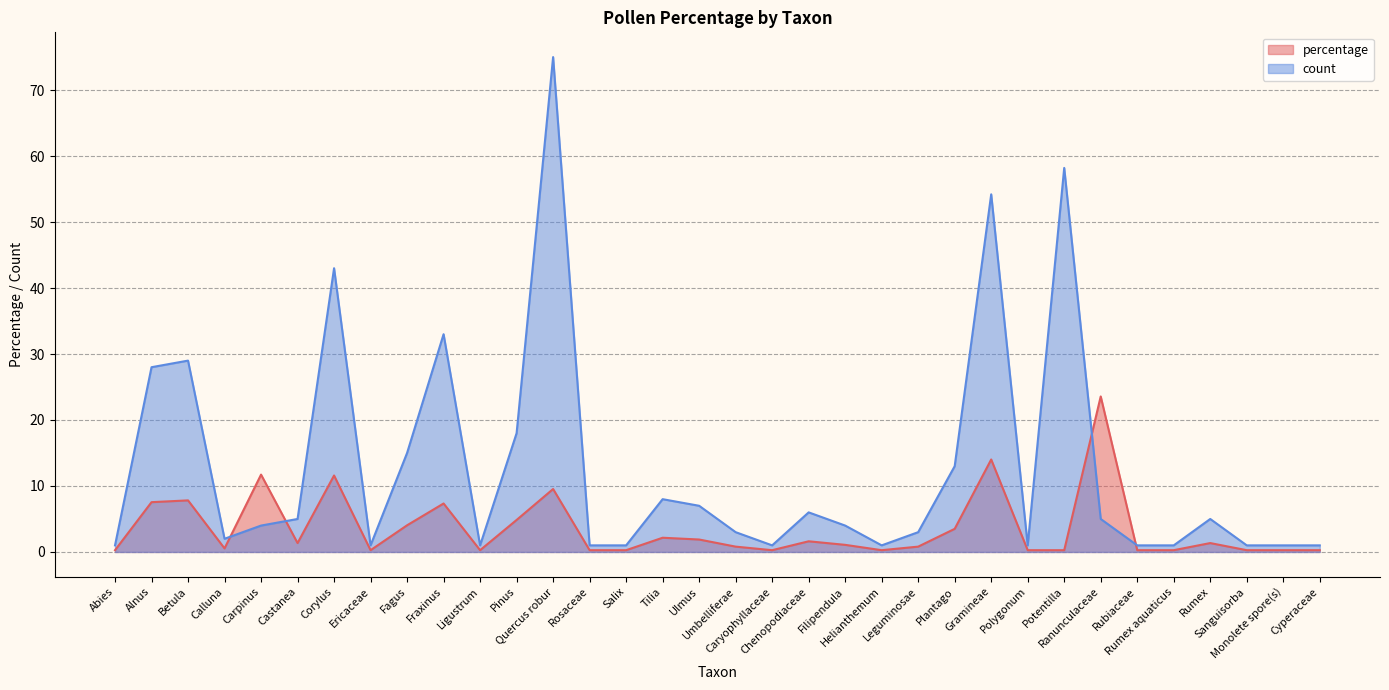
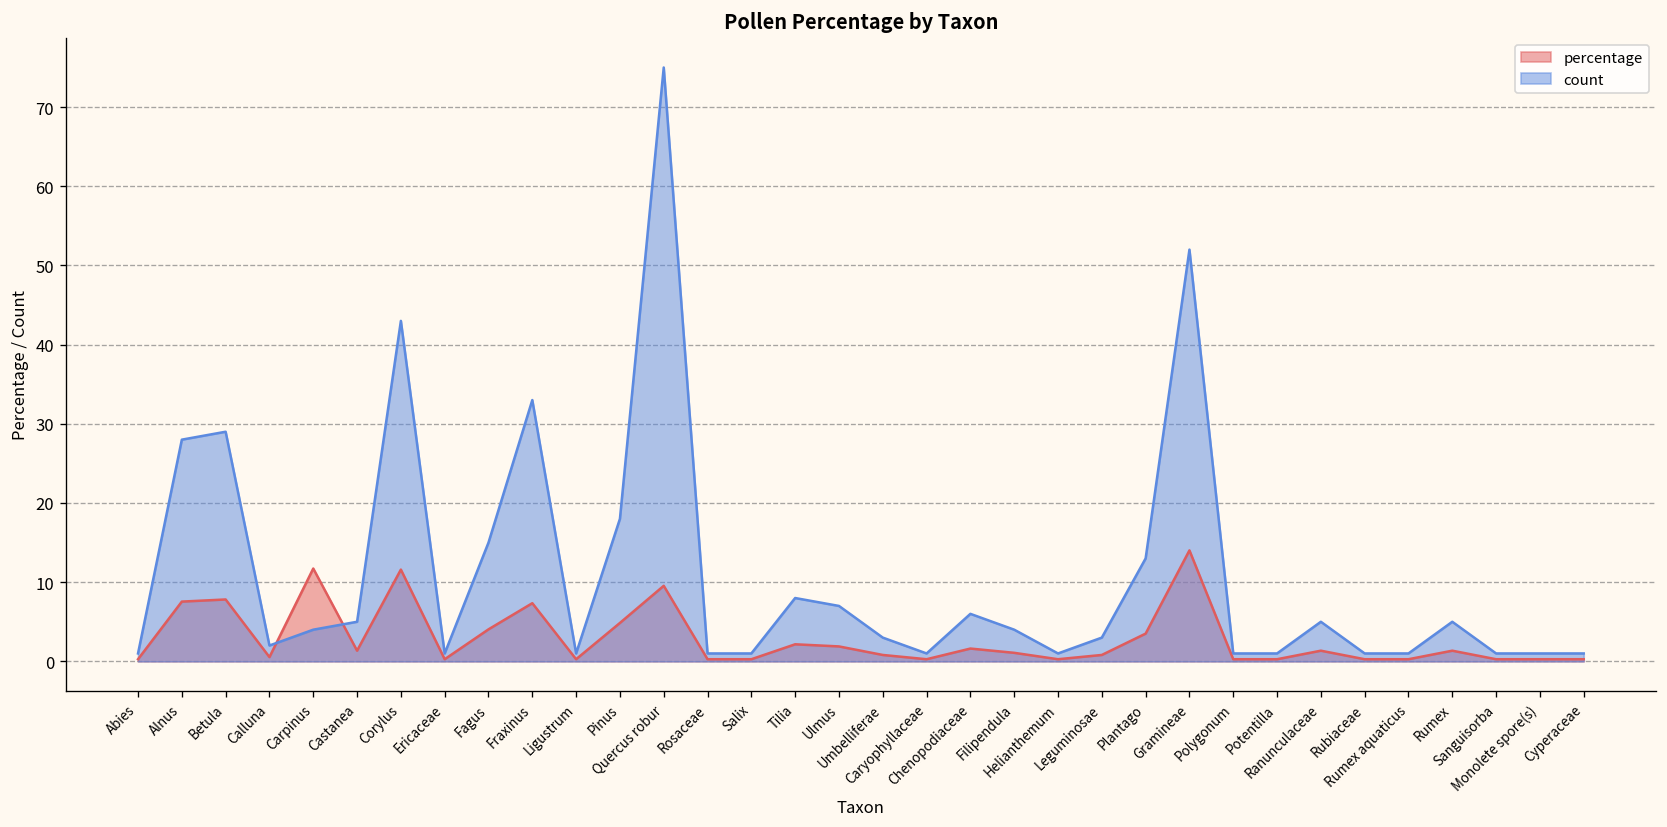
  {
    "percentage": {
      "Abies": 0,
      "Alnus": 8,
      "Betula": 8,
      "Calluna": 1,
      "Carpinus": 12,
      "Castanea": 1,
      "Corylus": 12,
      "Ericaceae": 0,
      "Fagus": 4,
      "Fraxinus": 7,
      "Ligustrum": 0,
      "Pinus": 5,
      "Quercus robur": 10,
      "Rosaceae": 0,
      "Salix": 0,
      "Tilia": 2,
      "Ulmus": 2,
      "Umbelliferae": 1,
      "Caryophyllaceae": 0,
      "Chenopodiaceae": 2,
      "Filipendula": 1,
      "Helianthemum": 0,
      "Leguminosae": 1,
      "Plantago": 4,
      "Gramineae": 14,
      "Polygonum": 0,
      "Potentilla": 0,
-     "Ranunculaceae": 24,
+     "Ranunculaceae": 1,
      "Rubiaceae": 0,
      "Rumex aquaticus": 0,
      "Rumex": 1,
      "Sanguisorba": 0,
      "Monolete spore(s)": 0,
      "Cyperaceae": 0
    },
    "count": {
      "Abies": 1,
      "Alnus": 28,
      "Betula": 29,
      "Calluna": 2,
      "Carpinus": 4,
      "Castanea": 5,
      "Corylus": 43,
      "Ericaceae": 1,
      "Fagus": 15,
      "Fraxinus": 33,
      "Ligustrum": 1,
      "Pinus": 18,
      "Quercus robur": 75,
      "Rosaceae": 1,
      "Salix": 1,
      "Tilia": 8,
      "Ulmus": 7,
      "Umbelliferae": 3,
      "Caryophyllaceae": 1,
      "Chenopodiaceae": 6,
      "Filipendula": 4,
      "Helianthemum": 1,
      "Leguminosae": 3,
      "Plantago": 13,
-     "Gramineae": 54,
+     "Gramineae": 52,
      "Polygonum": 1,
-     "Potentilla": 58,
+     "Potentilla": 1,
      "Ranunculaceae": 5,
      "Rubiaceae": 1,
      "Rumex aquaticus": 1,
      "Rumex": 5,
      "Sanguisorba": 1,
      "Monolete spore(s)": 1,
      "Cyperaceae": 1
    }
  }
